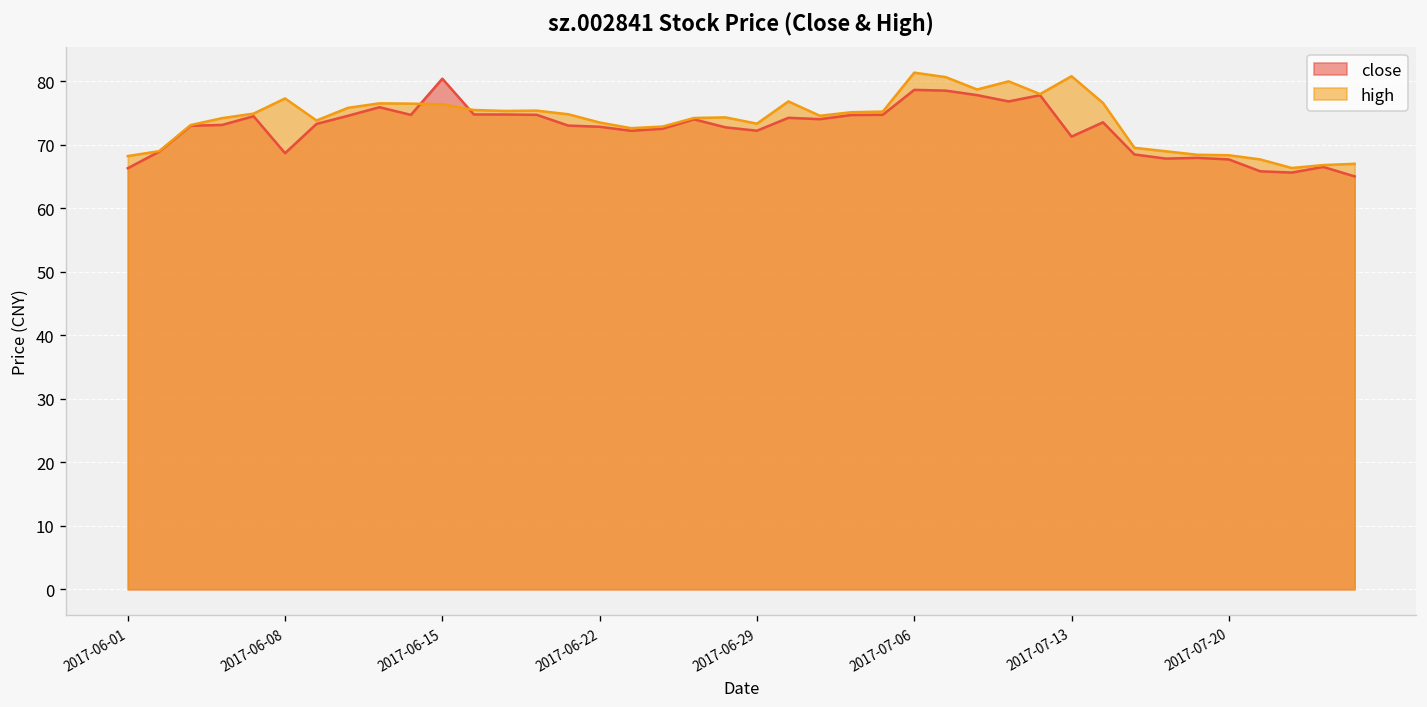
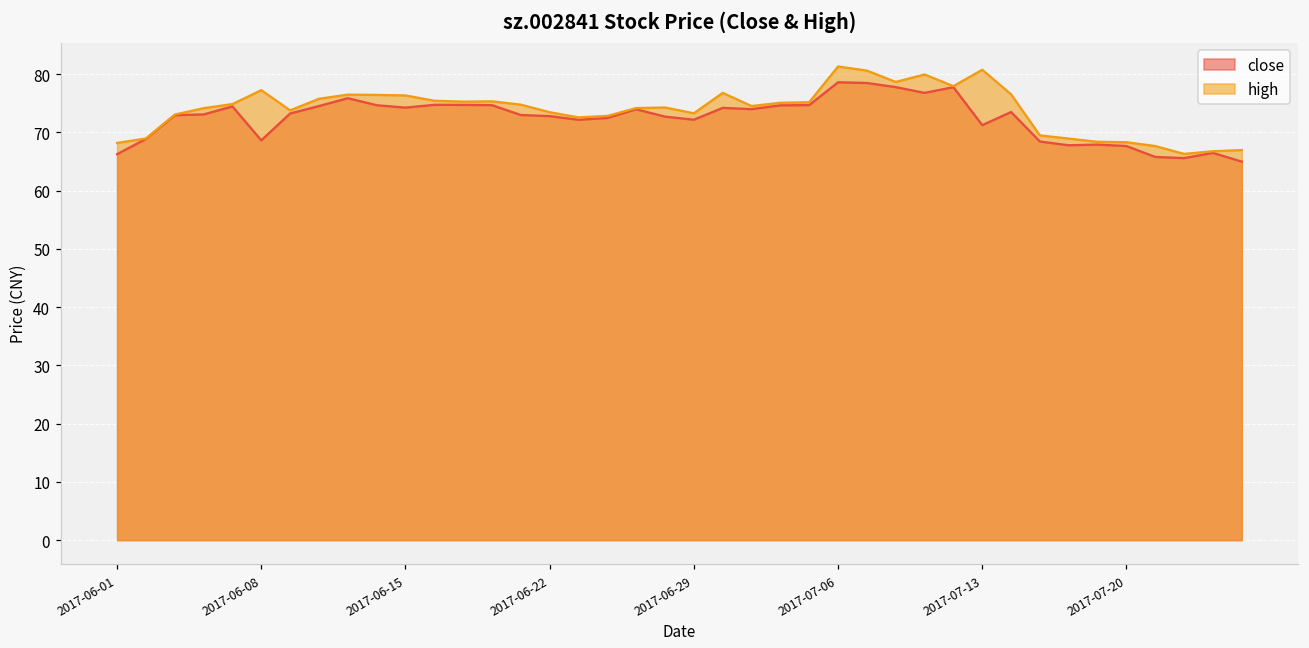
  {
    "close": {
      "2017-06-01": 66,
      "2017-06-08": 69,
-     "2017-06-15": 80,
+     "2017-06-15": 74,
      "2017-06-22": 73,
      "2017-06-29": 72,
      "2017-07-06": 79,
      "2017-07-13": 71,
      "2017-07-20": 68
    },
    "high": {
      "2017-06-01": 68,
      "2017-06-08": 77,
      "2017-06-15": 76,
      "2017-06-22": 73,
      "2017-06-29": 73,
      "2017-07-06": 81,
      "2017-07-13": 81,
      "2017-07-20": 68
    }
  }
